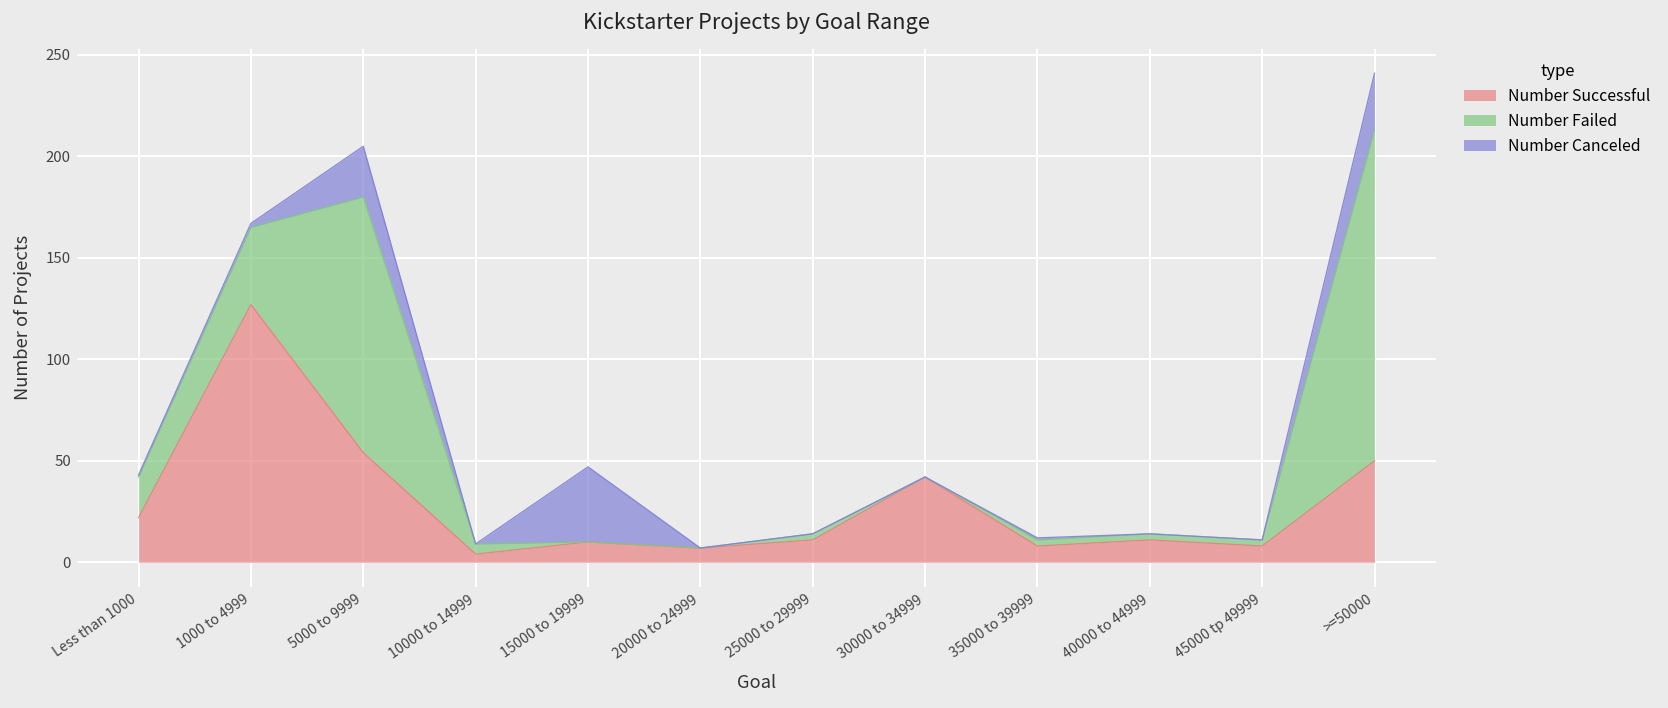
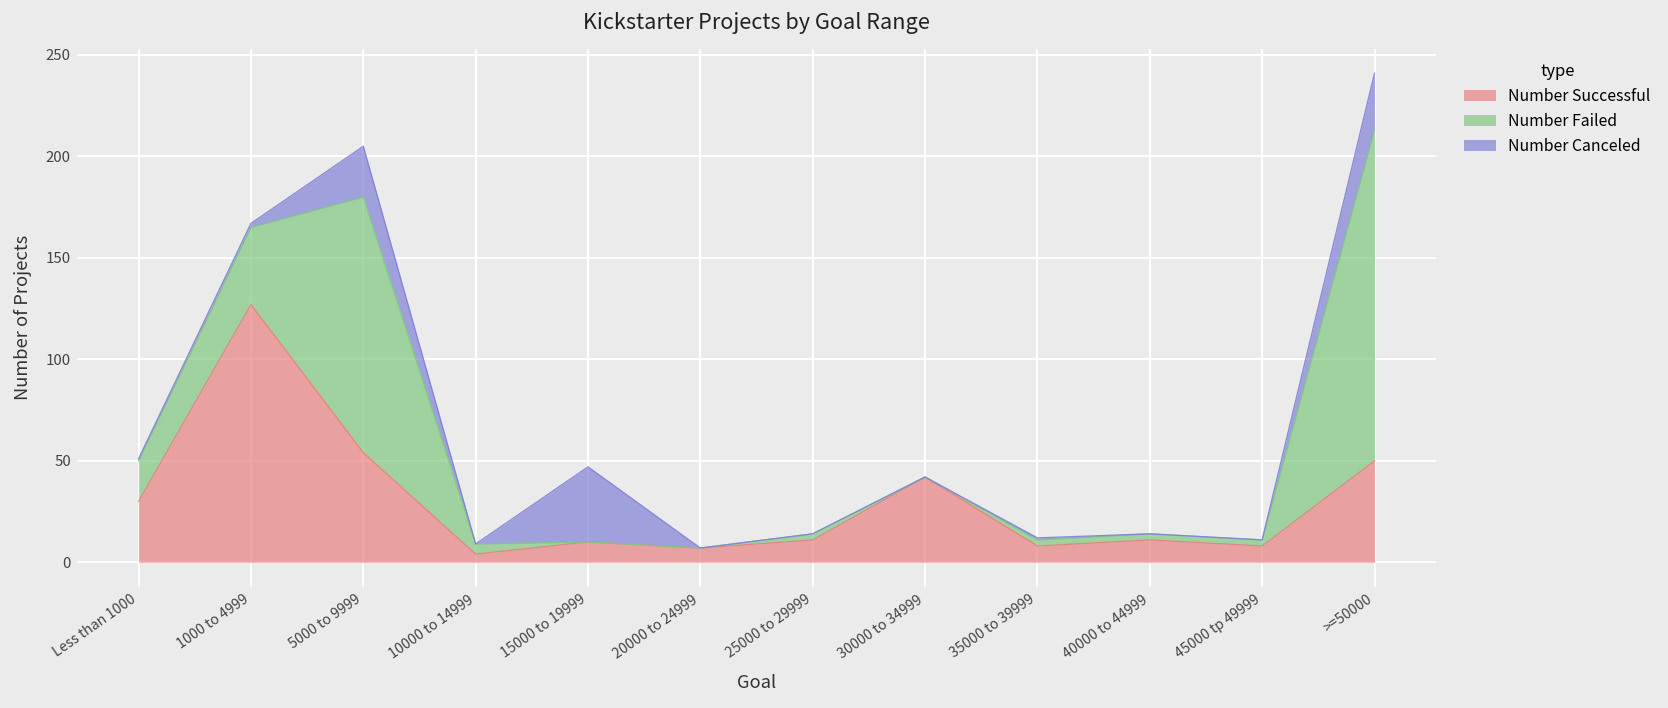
  {
    "Number Successful": {
-     "Less than 1000": 22,
+     "Less than 1000": 30,
      "1000 to 4999": 127,
      "5000 to 9999": 54,
      "10000 to 14999": 4,
      "25000 to 29999": 11,
      "35000 to 39999": 8,
      "40000 to 44999": 11,
      "45000 tp 49999": 8,
      ">=50000": 50
    },
    "Number Failed": {
      "1000 to 4999": 38,
      "5000 to 9999": 126,
      ">=50000": 163
    },
    "Number Canceled": {
      "1000 to 4999": 2,
      "5000 to 9999": 25,
      "15000 to 19999": 37,
      ">=50000": 28
    }
  }
